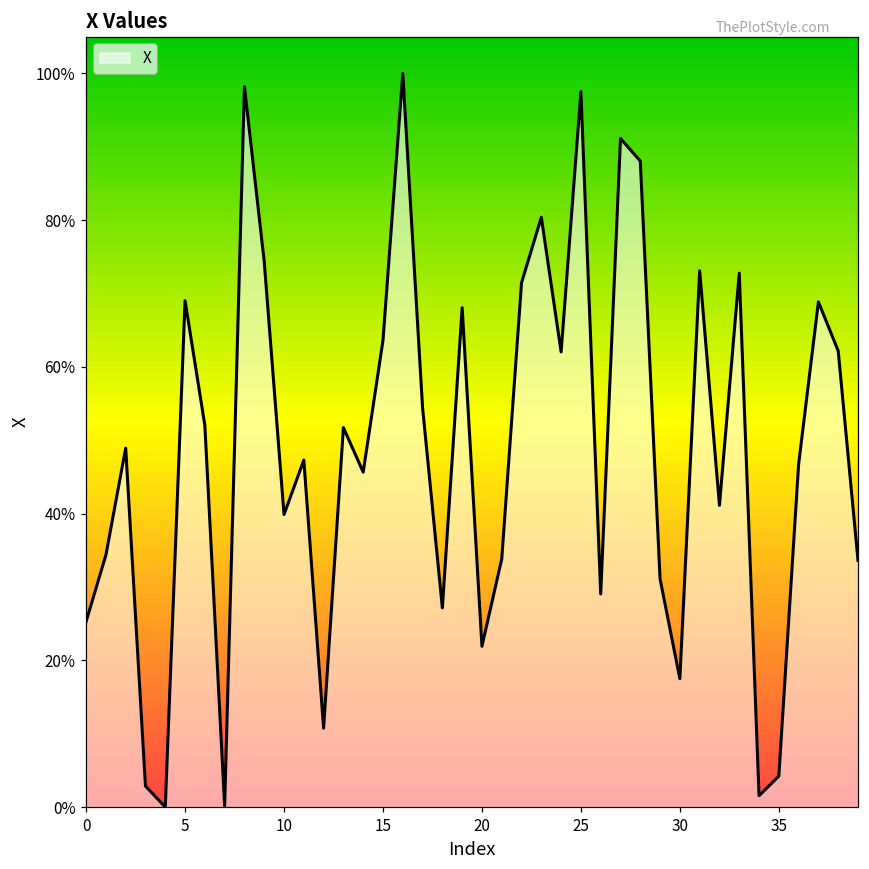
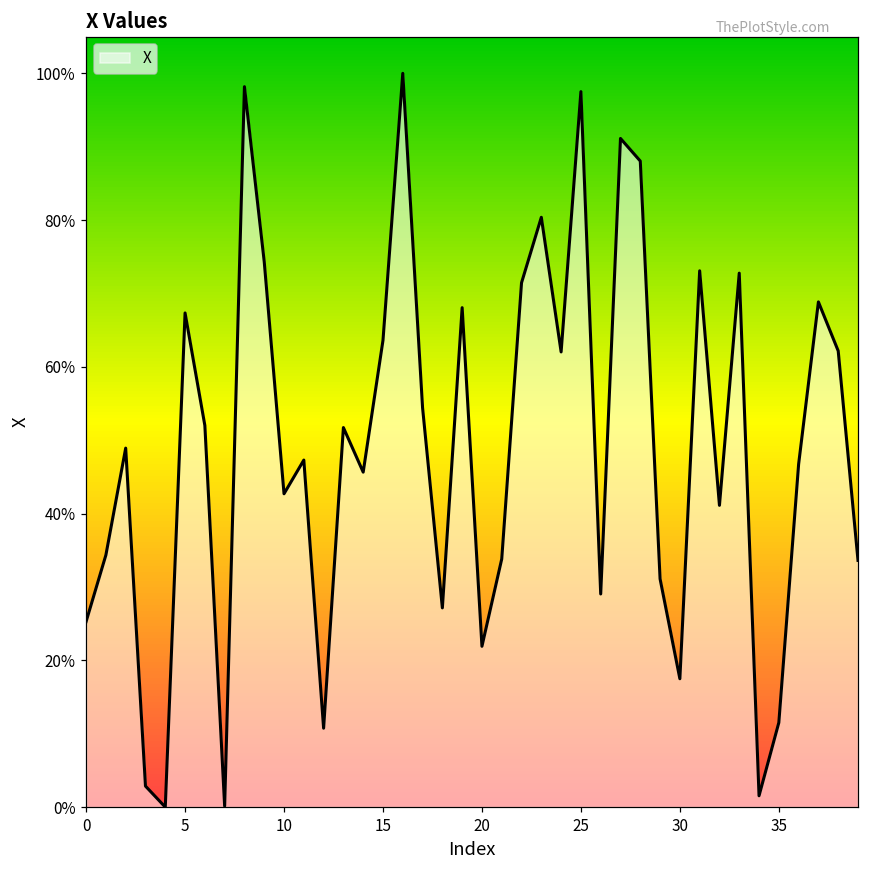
  {
    "0": "25%",
-   "5": "69%",
-   "10": "40%",
+   "5": "67%",
+   "10": "43%",
    "15": "64%",
    "20": "22%",
    "25": "98%",
    "30": "17%",
-   "35": "4%"
+   "35": "12%"
  }
